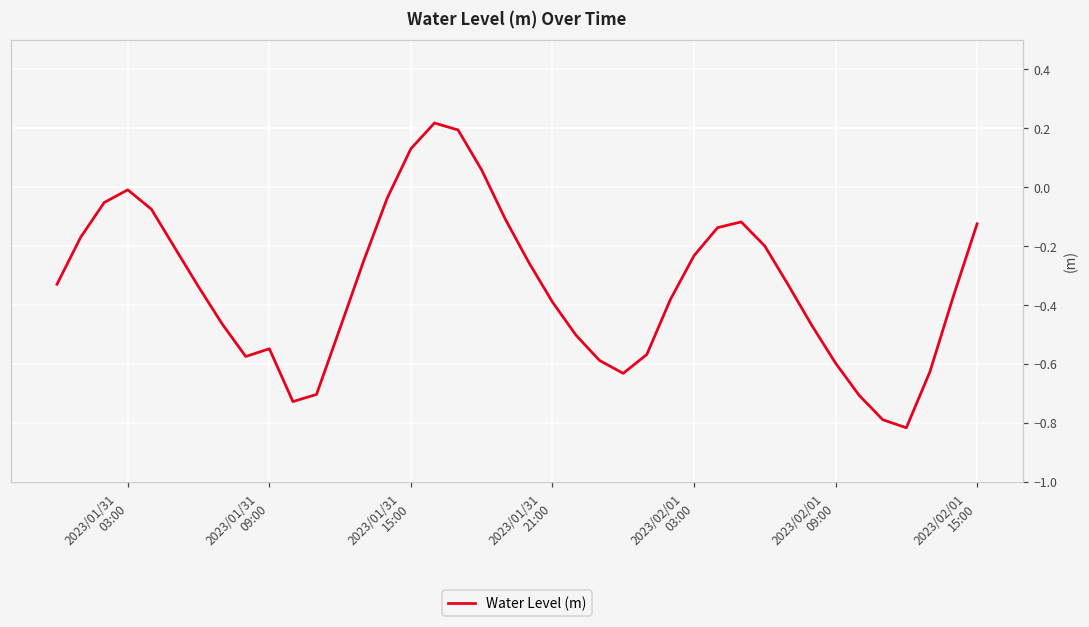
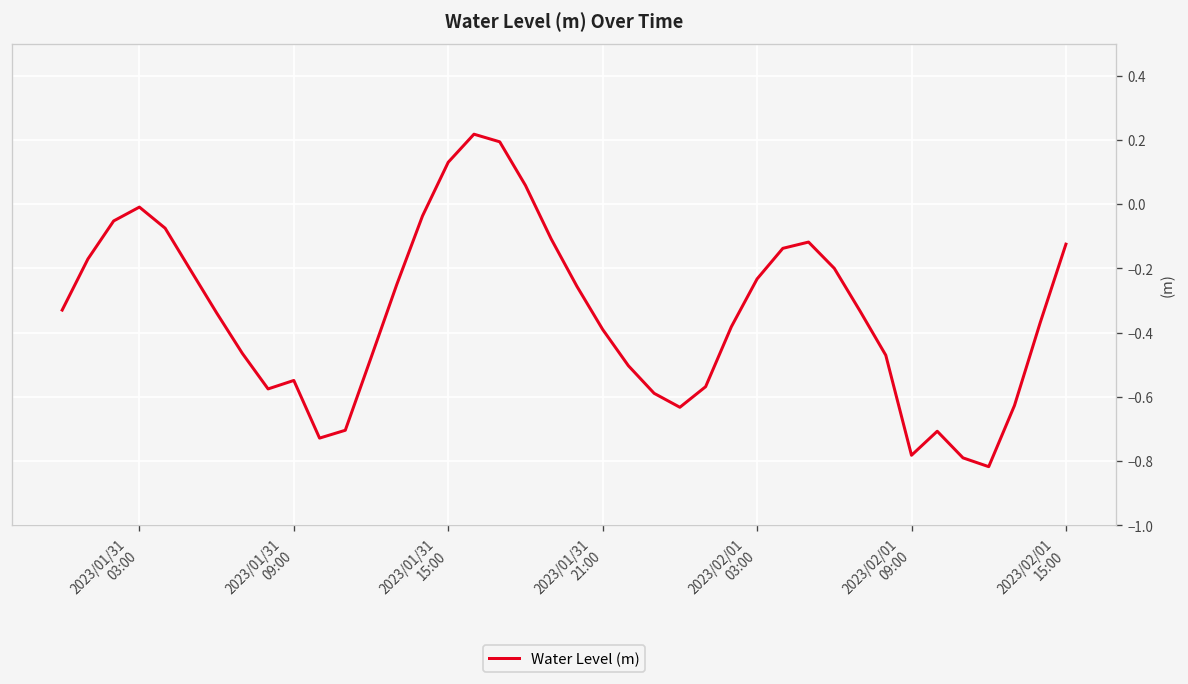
  {
    "2023/01/31 03:00": -0.01,
    "2023/01/31 09:00": -0.55,
    "2023/01/31 15:00": 0.13,
    "2023/01/31 21:00": -0.39,
    "2023/02/01 03:00": -0.23,
-   "2023/02/01 09:00": -0.60,
+   "2023/02/01 09:00": -0.78,
    "2023/02/01 15:00": -0.12
  }
